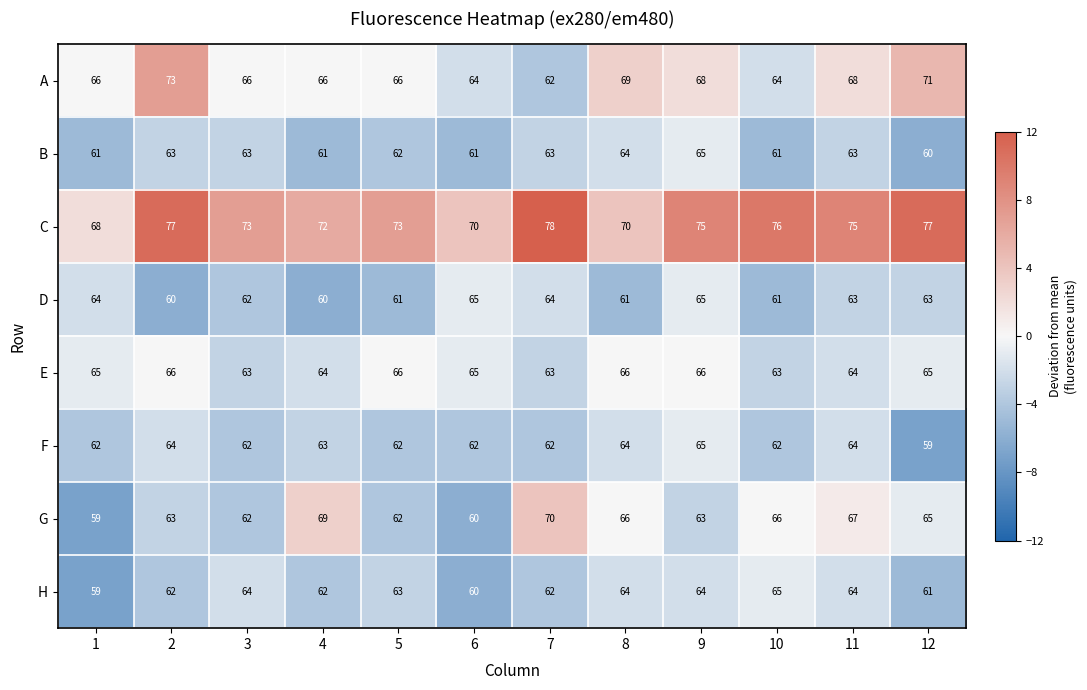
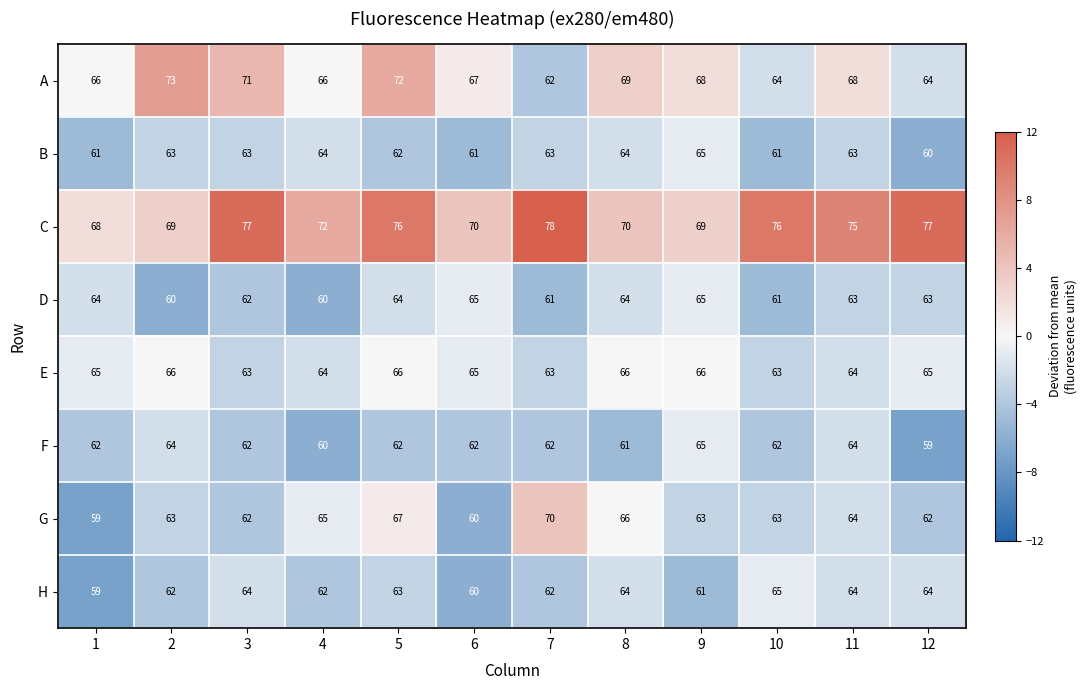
  {
    "A": {
      "1": 66,
      "2": 73,
-     "3": 66,
+     "3": 71,
      "4": 66,
-     "5": 66,
-     "6": 64,
+     "5": 72,
+     "6": 67,
      "7": 62,
      "8": 69,
      "9": 68,
      "10": 64,
      "11": 68,
-     "12": 71
+     "12": 64
    },
    "B": {
      "1": 61,
      "2": 63,
      "3": 63,
-     "4": 61,
+     "4": 64,
      "5": 62,
      "6": 61,
      "7": 63,
      "8": 64,
      "9": 65,
      "10": 61,
      "11": 63,
      "12": 60
    },
    "C": {
      "1": 68,
-     "2": 77,
-     "3": 73,
+     "2": 69,
+     "3": 77,
      "4": 72,
-     "5": 73,
+     "5": 76,
      "6": 70,
      "7": 78,
      "8": 70,
-     "9": 75,
+     "9": 69,
      "10": 76,
      "11": 75,
      "12": 77
    },
    "D": {
      "1": 64,
      "2": 60,
      "3": 62,
      "4": 60,
-     "5": 61,
+     "5": 64,
      "6": 65,
-     "7": 64,
-     "8": 61,
+     "7": 61,
+     "8": 64,
      "9": 65,
      "10": 61,
      "11": 63,
      "12": 63
    },
    "E": {
      "1": 65,
      "2": 66,
      "3": 63,
      "4": 64,
      "5": 66,
      "6": 65,
      "7": 63,
      "8": 66,
      "9": 66,
      "10": 63,
      "11": 64,
      "12": 65
    },
    "F": {
      "1": 62,
      "2": 64,
      "3": 62,
-     "4": 63,
+     "4": 60,
      "5": 62,
      "6": 62,
      "7": 62,
-     "8": 64,
+     "8": 61,
      "9": 65,
      "10": 62,
      "11": 64,
      "12": 59
    },
    "G": {
      "1": 59,
      "2": 63,
      "3": 62,
-     "4": 69,
-     "5": 62,
+     "4": 65,
+     "5": 67,
      "6": 60,
      "7": 70,
      "8": 66,
      "9": 63,
-     "10": 66,
-     "11": 67,
-     "12": 65
+     "10": 63,
+     "11": 64,
+     "12": 62
    },
    "H": {
      "1": 59,
      "2": 62,
      "3": 64,
      "4": 62,
      "5": 63,
      "6": 60,
      "7": 62,
      "8": 64,
-     "9": 64,
+     "9": 61,
      "10": 65,
      "11": 64,
-     "12": 61
+     "12": 64
    }
  }
